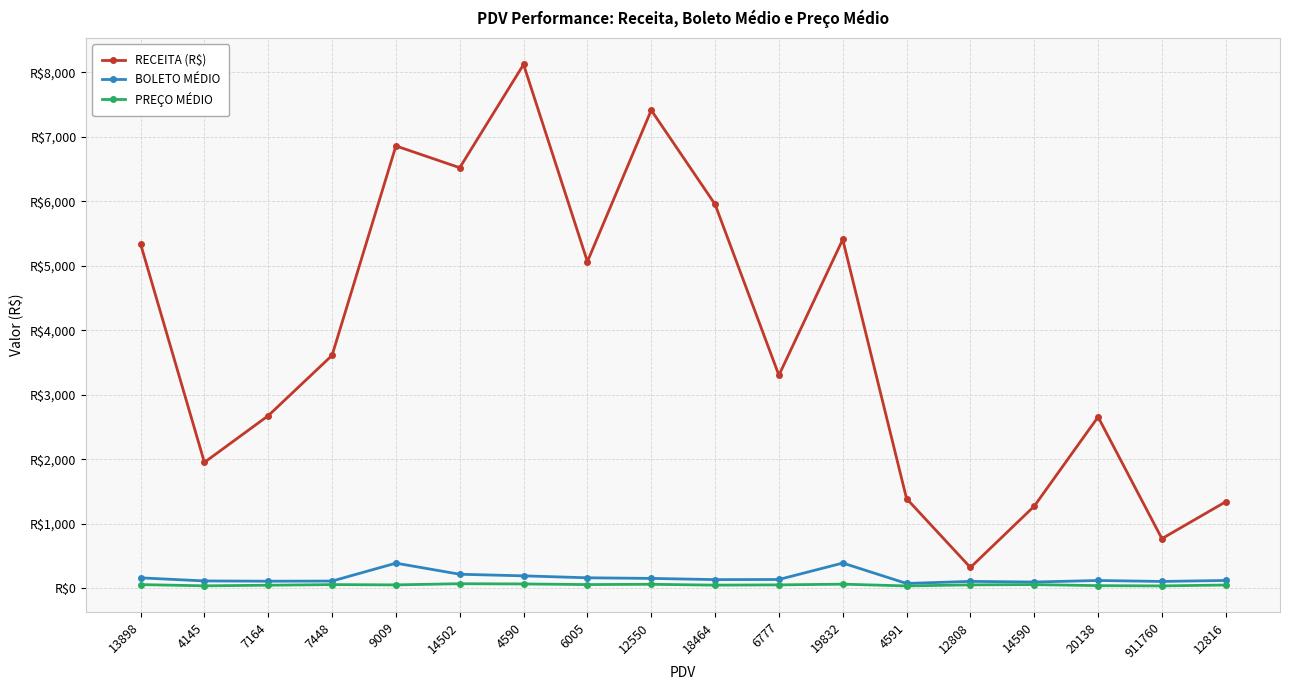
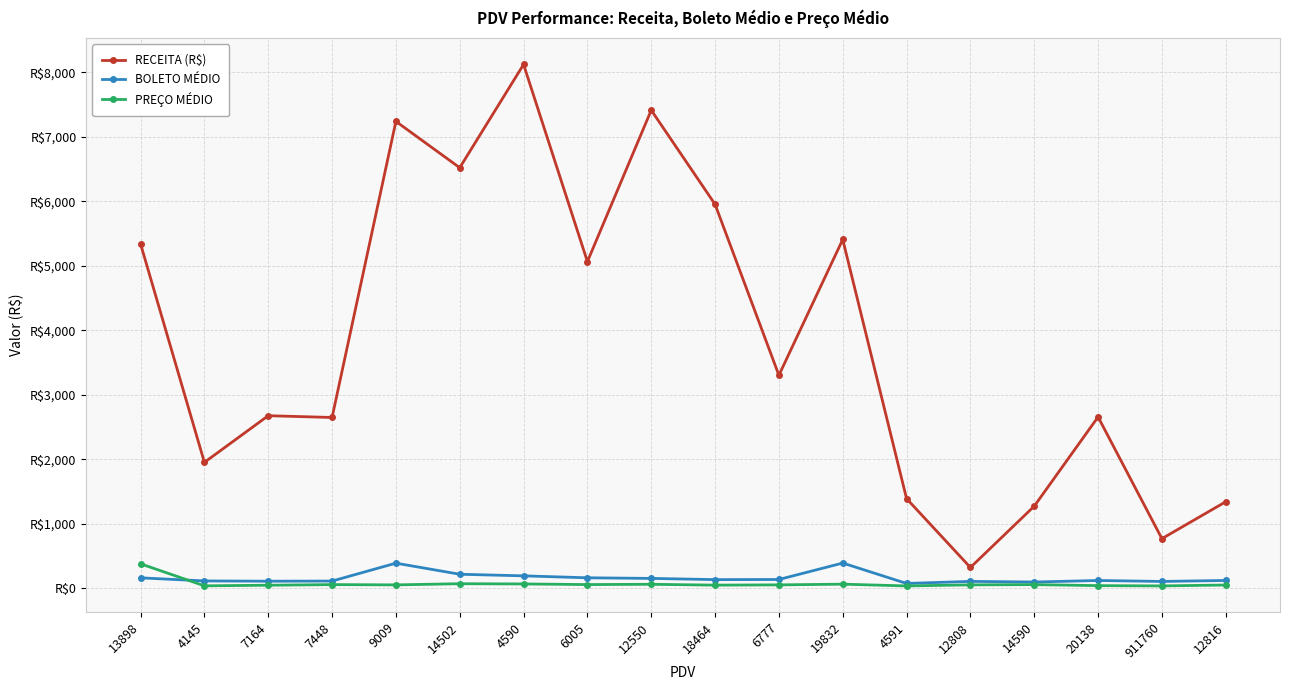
  {
    "RECEITA (R$)": {
      "13898": "R$5,300",
      "4145": "R$2,000",
      "7164": "R$2,700",
-     "7448": "R$3,600",
-     "9009": "R$6,900",
+     "7448": "R$2,600",
+     "9009": "R$7,200",
      "14502": "R$6,500",
      "4590": "R$8,100",
      "6005": "R$5,100",
      "12550": "R$7,400",
      "18464": "R$6,000",
      "6777": "R$3,300",
      "19832": "R$5,400",
      "4591": "R$1,400",
      "12808": "R$300",
      "14590": "R$1,300",
      "20138": "R$2,700",
      "911760": "R$800",
      "12816": "R$1,300"
    },
    "BOLETO MÉDIO": {
      "13898": "R$200",
      "4145": "R$100",
      "7164": "R$100",
      "7448": "R$100",
      "9009": "R$400",
      "14502": "R$200",
      "4590": "R$200",
      "6005": "R$200",
      "12550": "R$200",
      "18464": "R$100",
      "6777": "R$100",
      "19832": "R$400",
      "12808": "R$100",
      "14590": "R$100",
      "20138": "R$100",
      "911760": "R$100",
      "12816": "R$100"
    },
    "PREÇO MÉDIO": {
-     "13898": "R$100",
+     "13898": "R$400",
      "4145": "R$0",
      "7164": "R$0",
      "7448": "R$100",
      "9009": "R$100",
      "14502": "R$100",
      "4590": "R$100",
      "6005": "R$100",
      "12550": "R$100",
      "18464": "R$0",
      "6777": "R$100",
      "19832": "R$100",
      "12808": "R$100",
      "14590": "R$100",
      "20138": "R$0",
      "911760": "R$0",
      "12816": "R$100"
    }
  }
